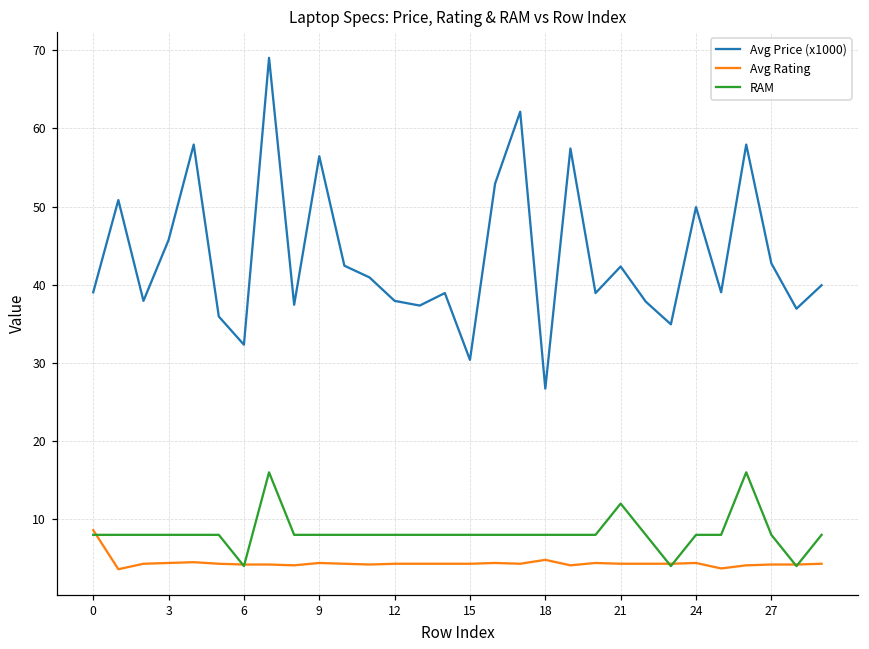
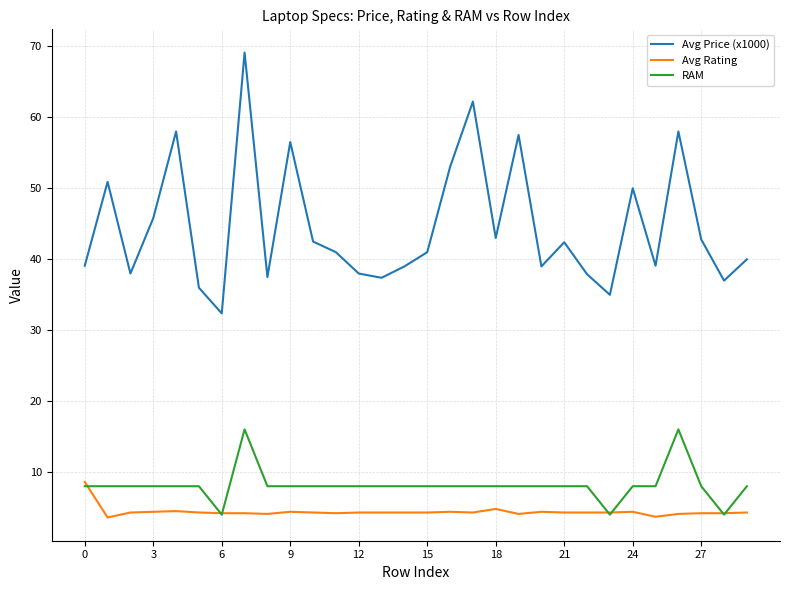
  {
    "Avg Price (x1000)": {
      "0": 39,
      "3": 46,
      "6": 32,
      "9": 56,
      "12": 38,
-     "15": 30,
-     "18": 27,
+     "15": 41,
+     "18": 43,
      "21": 42,
      "24": 50,
      "27": 43
    },
    "Avg Rating": {
      "0": 9,
      "3": 4,
      "9": 4,
      "12": 4,
      "15": 4,
      "18": 5,
      "21": 4,
      "24": 4,
      "27": 4
    },
    "RAM": {
      "0": 8,
      "3": 8,
      "9": 8,
      "12": 8,
      "15": 8,
      "18": 8,
-     "21": 12,
+     "21": 8,
      "24": 8,
      "27": 8
    }
  }
